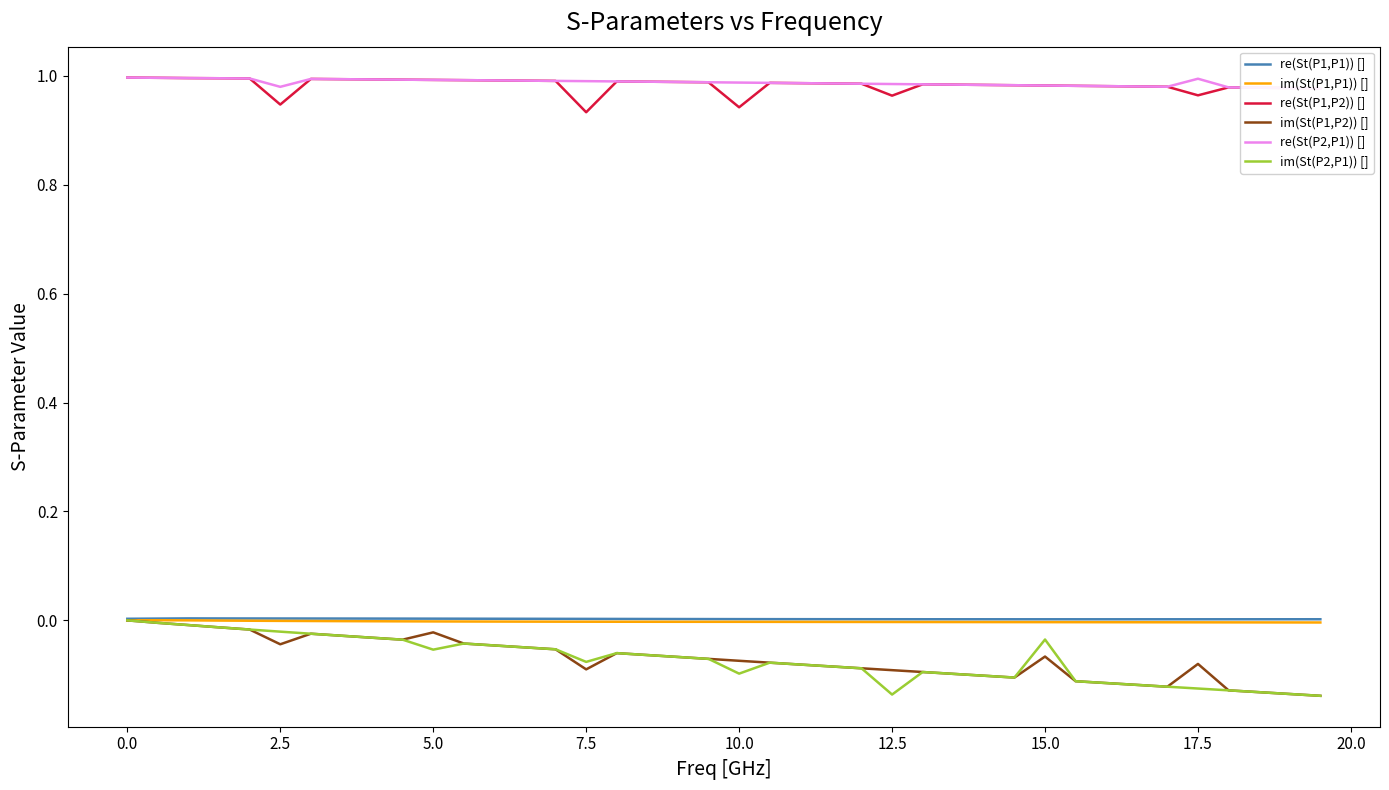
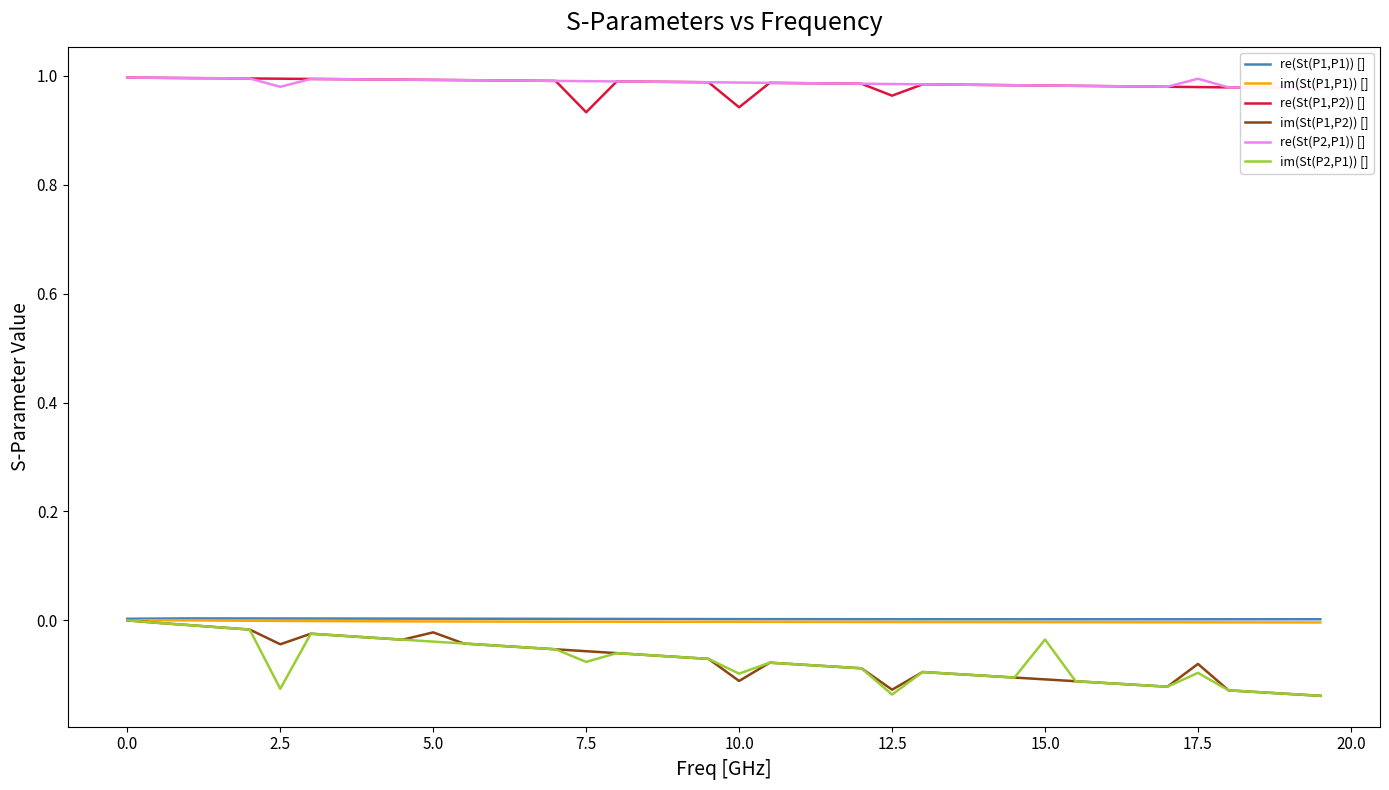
  {
    "re(St(P1,P1)) []": {
      "5.0": 0.00,
      "7.5": 0.00,
      "10.0": 0.00,
      "12.5": 0.00,
      "15.0": 0.00,
      "17.5": 0.00
    },
    "im(St(P1,P1)) []": {
      "5.0": 0.00,
      "7.5": 0.00,
      "10.0": 0.00,
      "12.5": 0.00,
      "15.0": 0.00,
      "17.5": 0.00
    },
    "re(St(P1,P2)) []": {
-     "2.5": 0.95,
+     "2.5": 1.00,
      "7.5": 0.93,
      "10.0": 0.94,
      "12.5": 0.96,
-     "17.5": 0.96
+     "17.5": 0.98
    },
    "im(St(P1,P2)) []": {
      "2.5": -0.04,
      "5.0": -0.02,
-     "7.5": -0.09,
-     "10.0": -0.07,
-     "12.5": -0.09,
-     "15.0": -0.07,
+     "7.5": -0.06,
+     "10.0": -0.11,
+     "12.5": -0.13,
+     "15.0": -0.11,
      "17.5": -0.08
    },
    "re(St(P2,P1)) []": {
      "2.5": 0.98,
      "7.5": 0.99,
      "10.0": 0.99,
      "12.5": 0.99,
      "17.5": 0.99
    },
    "im(St(P2,P1)) []": {
-     "2.5": -0.02,
-     "5.0": -0.05,
+     "2.5": -0.13,
+     "5.0": -0.04,
      "7.5": -0.08,
      "10.0": -0.10,
      "12.5": -0.14,
      "15.0": -0.04,
-     "17.5": -0.13
+     "17.5": -0.10
    }
  }
